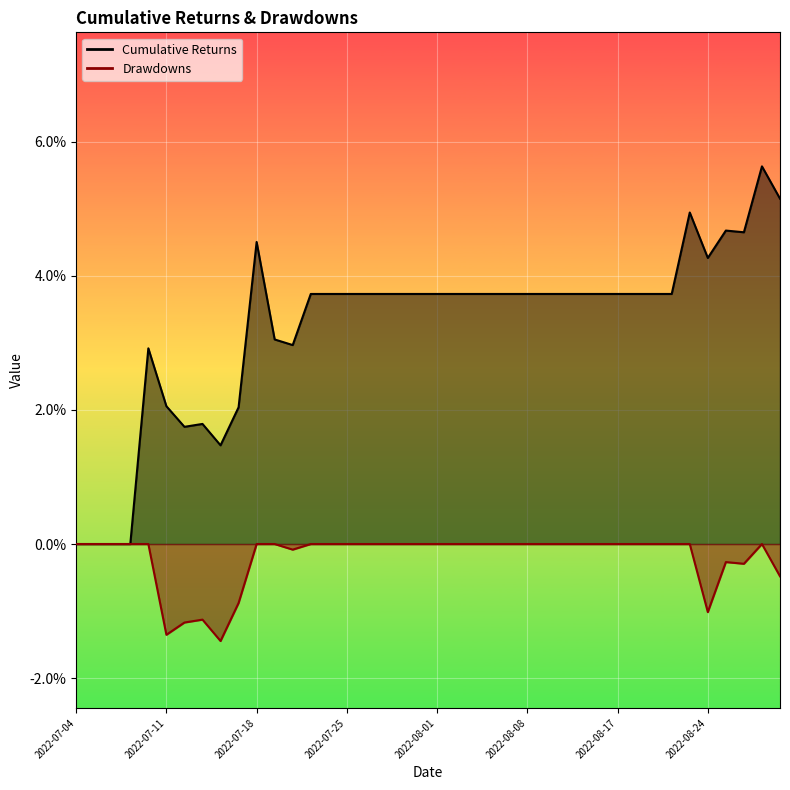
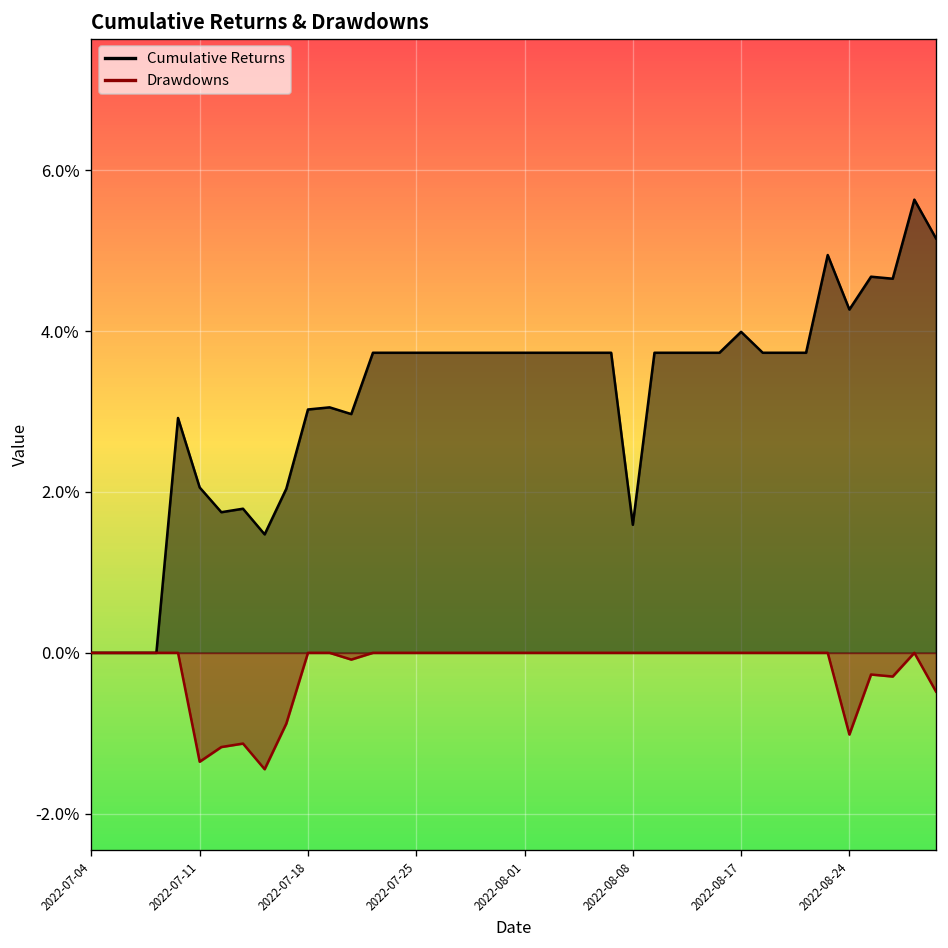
  {
    "Cumulative Returns": {
      "2022-07-11": "2.1%",
-     "2022-07-18": "4.5%",
+     "2022-07-18": "3.0%",
      "2022-07-25": "3.7%",
      "2022-08-01": "3.7%",
-     "2022-08-08": "3.7%",
-     "2022-08-17": "3.7%",
+     "2022-08-08": "1.6%",
+     "2022-08-17": "4.0%",
      "2022-08-24": "4.3%"
    }
  }
